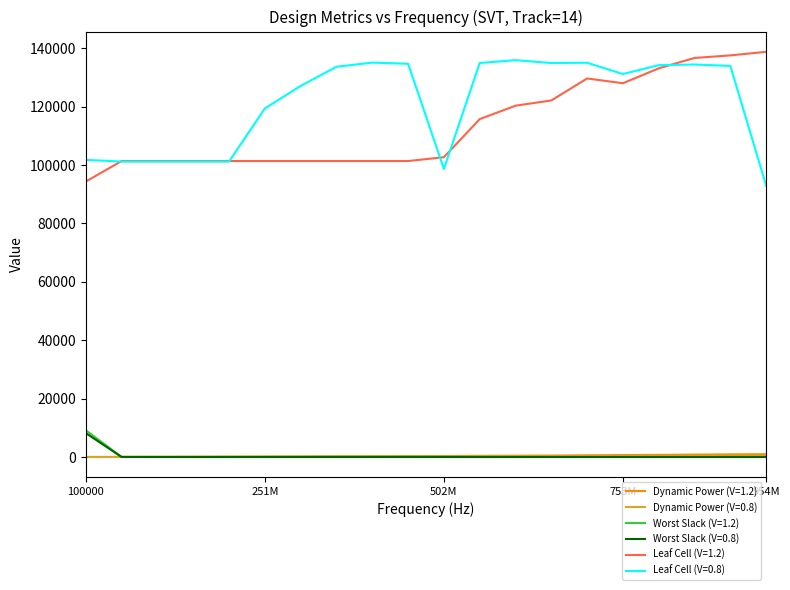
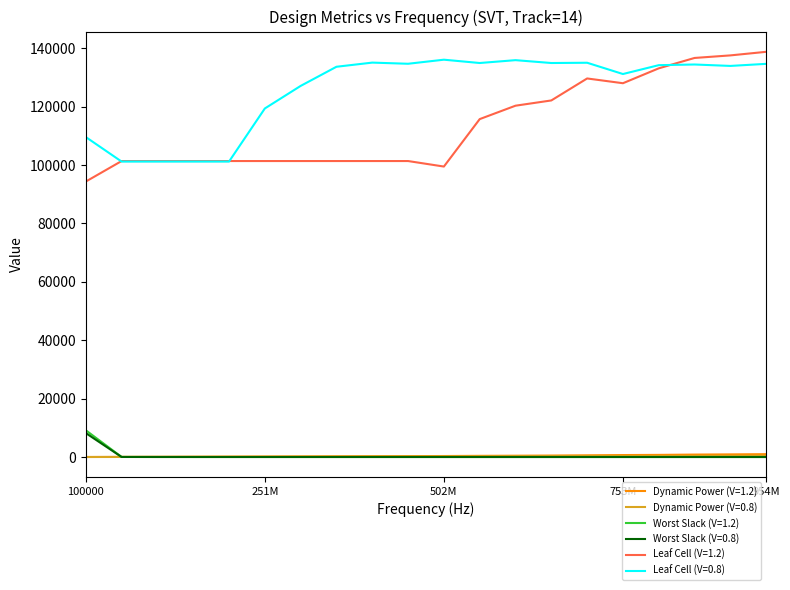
  {
    "Worst Slack (V=1.2)": {
      "100000": 9000
    },
    "Worst Slack (V=0.8)": {
      "100000": 8000
    },
    "Leaf Cell (V=1.2)": {
      "100000": 94000,
      "251M": 101000,
-     "502M": 103000,
+     "502M": 99000,
      "753M": 128000,
      "954M": 139000
    },
    "Leaf Cell (V=0.8)": {
-     "100000": 102000,
+     "100000": 110000,
      "251M": 119000,
-     "502M": 99000,
+     "502M": 136000,
      "753M": 131000,
-     "954M": 93000
+     "954M": 135000
    }
  }
